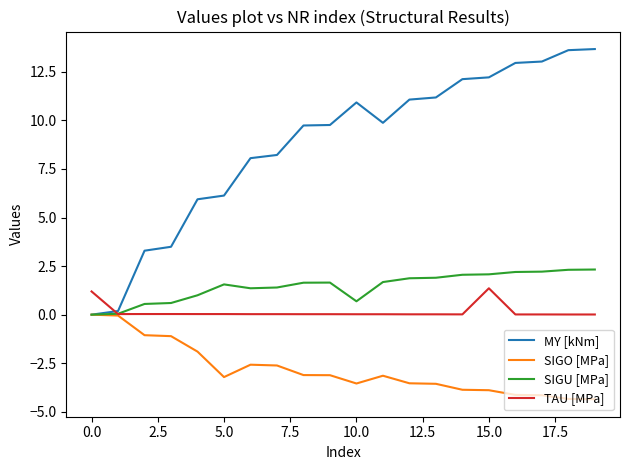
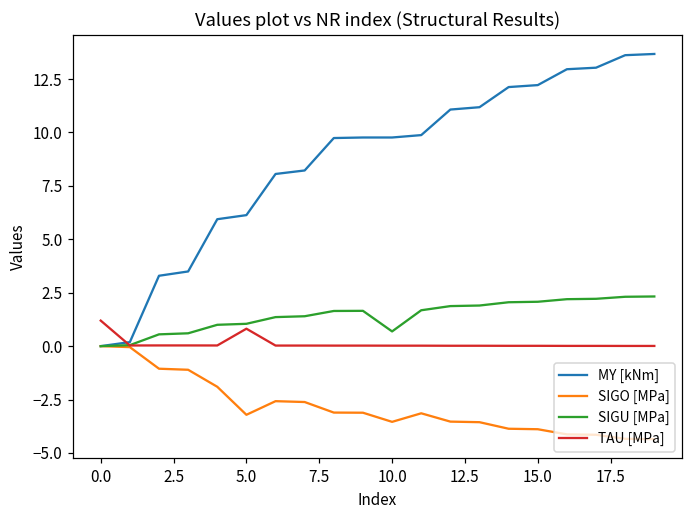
  {
    "MY [kNm]": {
      "5.0": 6.1,
-     "10.0": 10.9,
+     "10.0": 9.8,
      "15.0": 12.2
    },
    "SIGO [MPa]": {
      "5.0": -3.2,
      "10.0": -3.5,
      "15.0": -3.9
    },
    "SIGU [MPa]": {
-     "5.0": 1.6,
+     "5.0": 1.0,
      "10.0": 0.7,
      "15.0": 2.1
    },
    "TAU [MPa]": {
      "0.0": 1.2,
-     "5.0": 0.0,
+     "5.0": 0.8,
      "10.0": 0.0,
-     "15.0": 1.4
+     "15.0": 0.0
    }
  }
